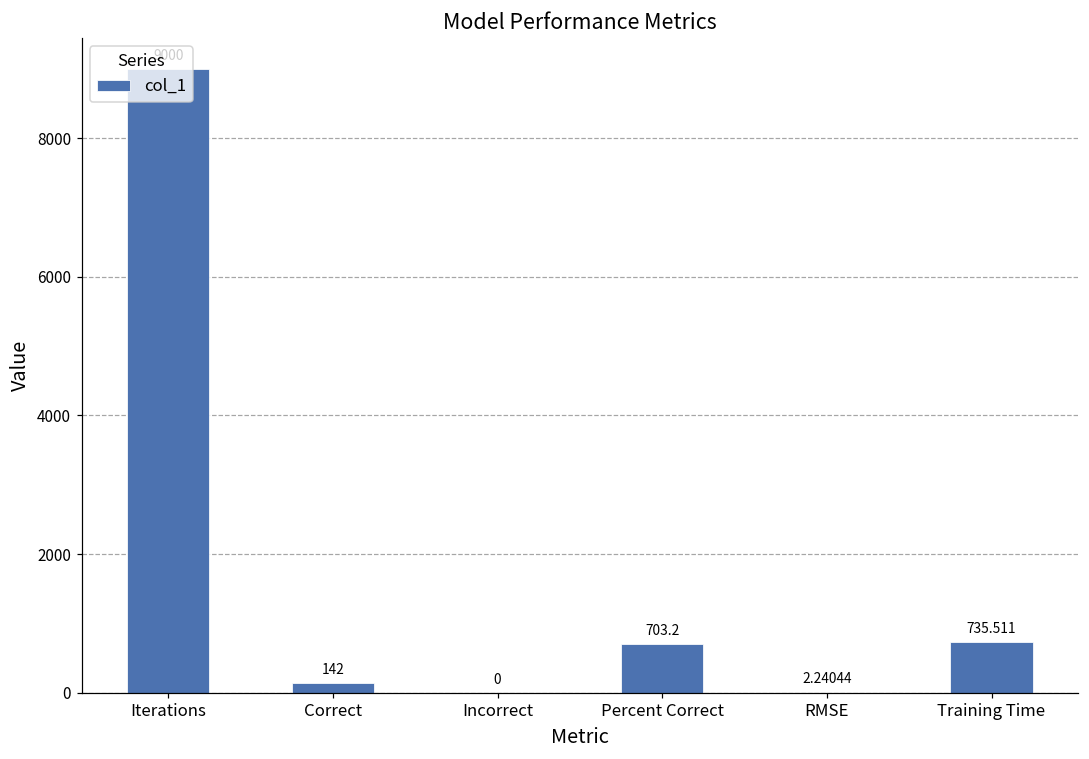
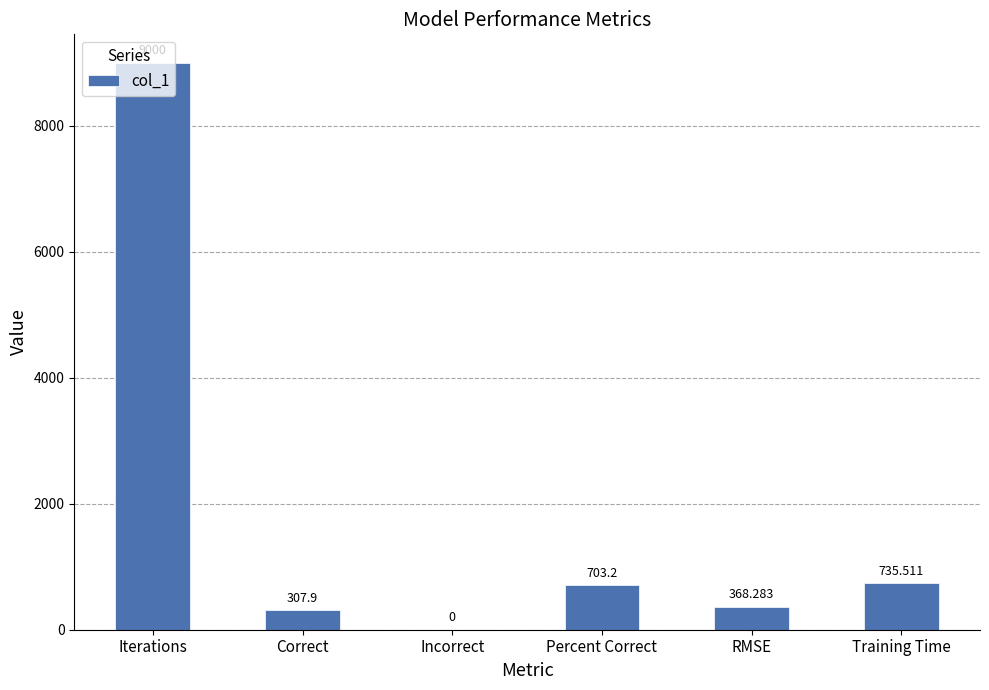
  {
-   "Correct": 142,
+   "Correct": 307.9,
    "Incorrect": 0,
    "Percent Correct": 703.2,
-   "RMSE": 2.24044,
+   "RMSE": 368.283,
    "Training Time": 735.511
  }
